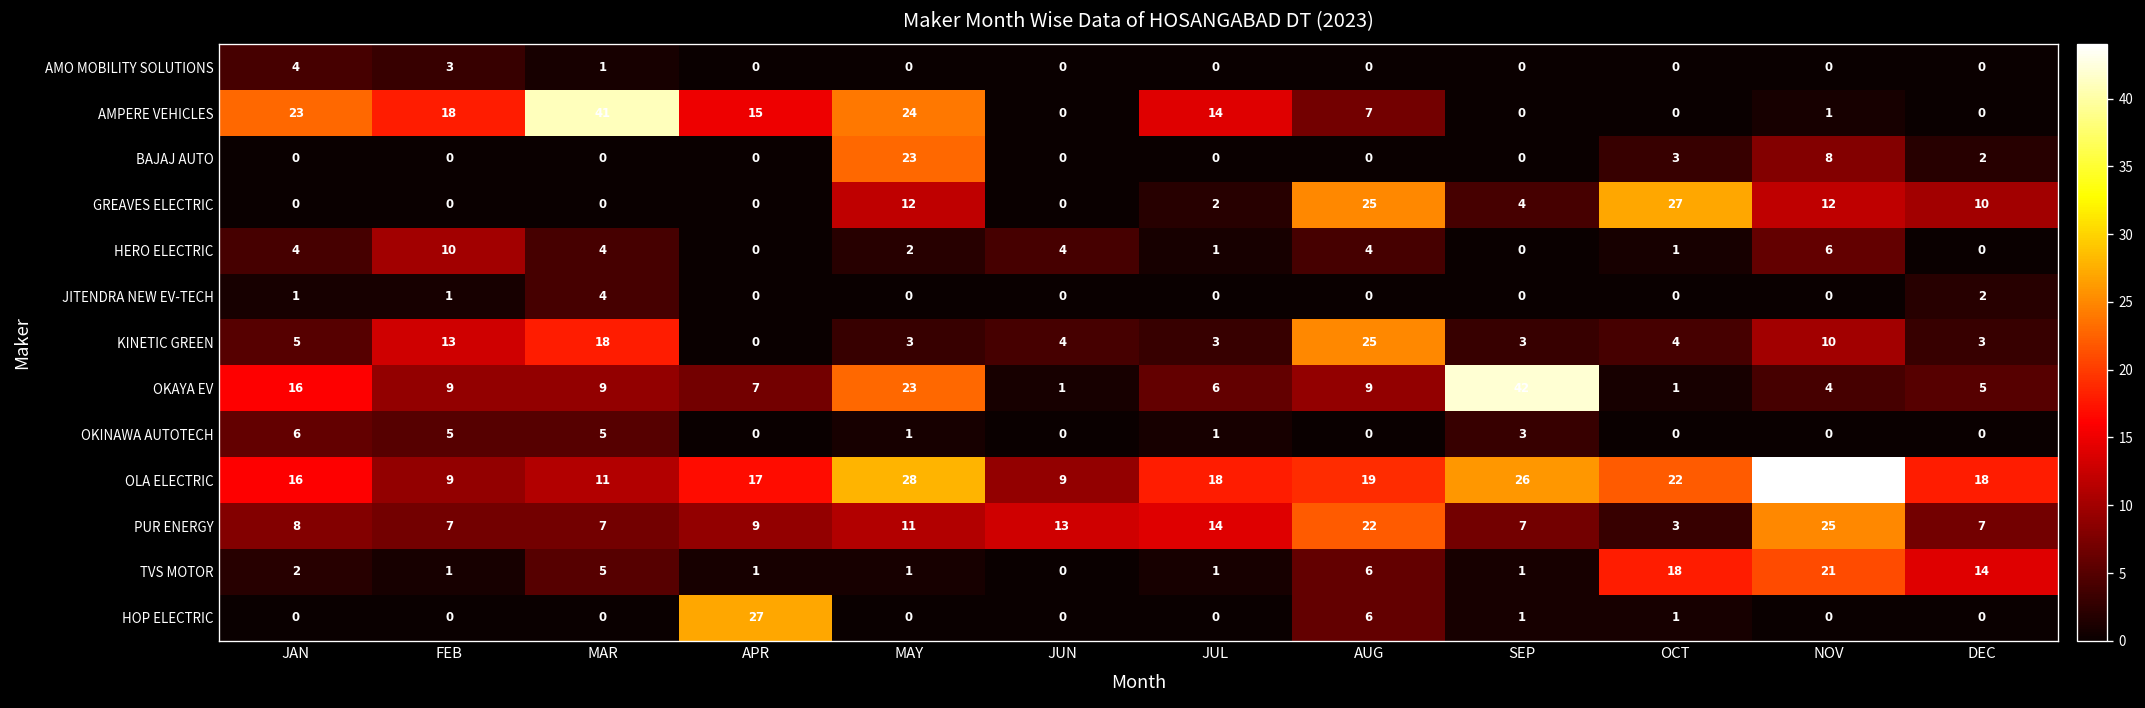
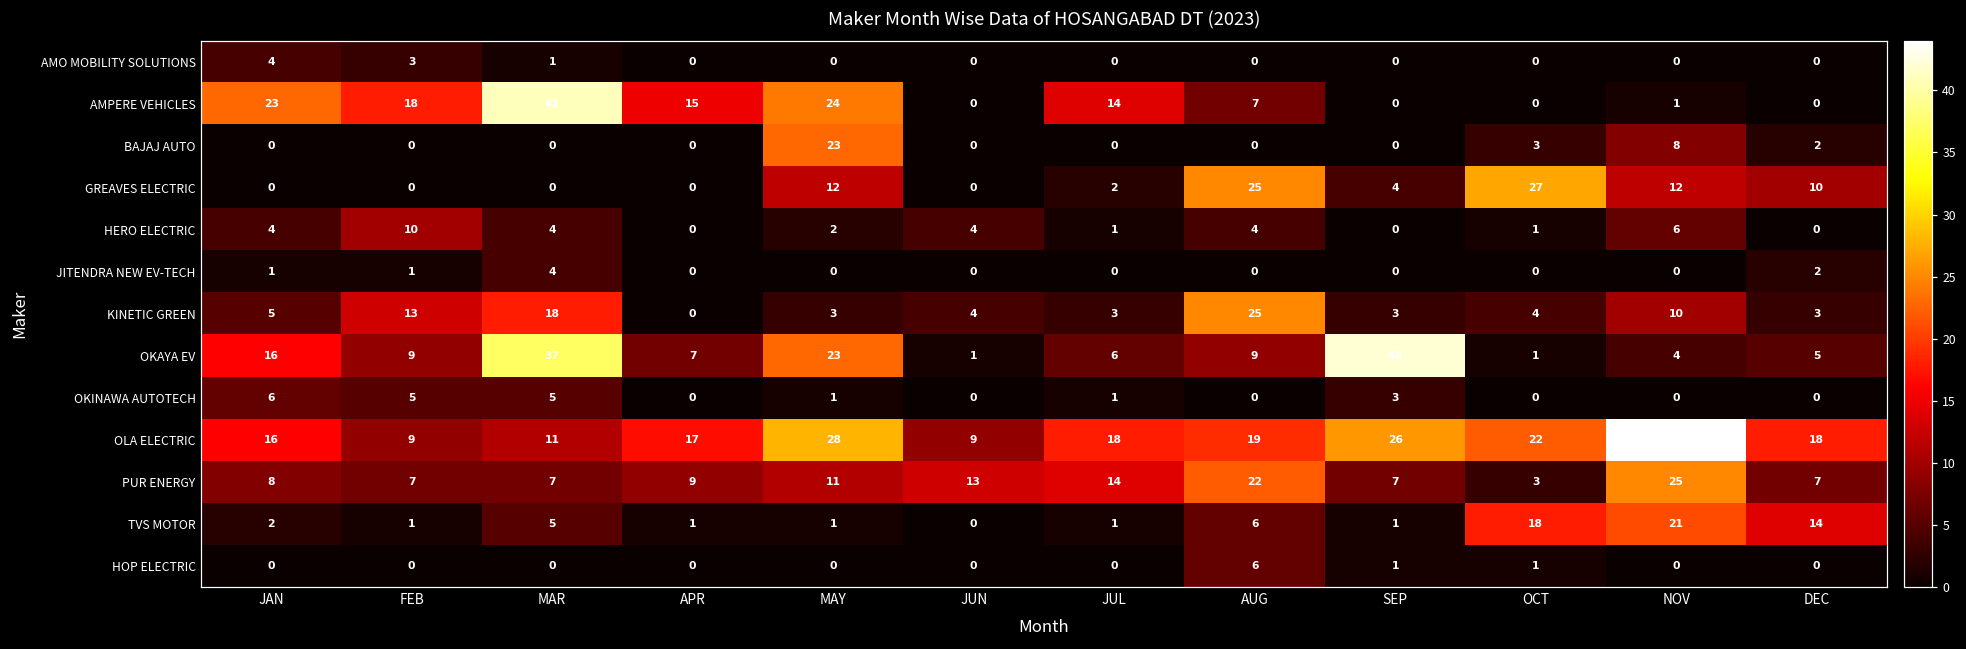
  {
    "AMO MOBILITY SOLUTIONS": {
      "JAN": 4,
      "FEB": 3,
      "MAR": 1,
      "APR": 0,
      "MAY": 0,
      "JUN": 0,
      "JUL": 0,
      "AUG": 0,
      "SEP": 0,
      "OCT": 0,
      "NOV": 0,
      "DEC": 0
    },
    "AMPERE VEHICLES": {
      "JAN": 23,
      "FEB": 18,
      "MAR": 41,
      "APR": 15,
      "MAY": 24,
      "JUN": 0,
      "JUL": 14,
      "AUG": 7,
      "SEP": 0,
      "OCT": 0,
      "NOV": 1,
      "DEC": 0
    },
    "BAJAJ AUTO": {
      "JAN": 0,
      "FEB": 0,
      "MAR": 0,
      "APR": 0,
      "MAY": 23,
      "JUN": 0,
      "JUL": 0,
      "AUG": 0,
      "SEP": 0,
      "OCT": 3,
      "NOV": 8,
      "DEC": 2
    },
    "GREAVES ELECTRIC": {
      "JAN": 0,
      "FEB": 0,
      "MAR": 0,
      "APR": 0,
      "MAY": 12,
      "JUN": 0,
      "JUL": 2,
      "AUG": 25,
      "SEP": 4,
      "OCT": 27,
      "NOV": 12,
      "DEC": 10
    },
    "HERO ELECTRIC": {
      "JAN": 4,
      "FEB": 10,
      "MAR": 4,
      "APR": 0,
      "MAY": 2,
      "JUN": 4,
      "JUL": 1,
      "AUG": 4,
      "SEP": 0,
      "OCT": 1,
      "NOV": 6,
      "DEC": 0
    },
    "JITENDRA NEW EV-TECH": {
      "JAN": 1,
      "FEB": 1,
      "MAR": 4,
      "APR": 0,
      "MAY": 0,
      "JUN": 0,
      "JUL": 0,
      "AUG": 0,
      "SEP": 0,
      "OCT": 0,
      "NOV": 0,
      "DEC": 2
    },
    "KINETIC GREEN": {
      "JAN": 5,
      "FEB": 13,
      "MAR": 18,
      "APR": 0,
      "MAY": 3,
      "JUN": 4,
      "JUL": 3,
      "AUG": 25,
      "SEP": 3,
      "OCT": 4,
      "NOV": 10,
      "DEC": 3
    },
    "OKAYA EV": {
      "JAN": 16,
      "FEB": 9,
-     "MAR": 9,
+     "MAR": 37,
      "APR": 7,
      "MAY": 23,
      "JUN": 1,
      "JUL": 6,
      "AUG": 9,
      "OCT": 1,
      "NOV": 4,
      "DEC": 5
    },
    "OKINAWA AUTOTECH": {
      "JAN": 6,
      "FEB": 5,
      "MAR": 5,
      "APR": 0,
      "MAY": 1,
      "JUN": 0,
      "JUL": 1,
      "AUG": 0,
      "SEP": 3,
      "OCT": 0,
      "NOV": 0,
      "DEC": 0
    },
    "OLA ELECTRIC": {
      "JAN": 16,
      "FEB": 9,
      "MAR": 11,
      "APR": 17,
      "MAY": 28,
      "JUN": 9,
      "JUL": 18,
      "AUG": 19,
      "SEP": 26,
      "OCT": 22,
      "DEC": 18
    },
    "PUR ENERGY": {
      "JAN": 8,
      "FEB": 7,
      "MAR": 7,
      "APR": 9,
      "MAY": 11,
      "JUN": 13,
      "JUL": 14,
      "AUG": 22,
      "SEP": 7,
      "OCT": 3,
      "NOV": 25,
      "DEC": 7
    },
    "TVS MOTOR": {
      "JAN": 2,
      "FEB": 1,
      "MAR": 5,
      "APR": 1,
      "MAY": 1,
      "JUN": 0,
      "JUL": 1,
      "AUG": 6,
      "SEP": 1,
      "OCT": 18,
      "NOV": 21,
      "DEC": 14
    },
    "HOP ELECTRIC": {
      "JAN": 0,
      "FEB": 0,
      "MAR": 0,
-     "APR": 27,
+     "APR": 0,
      "MAY": 0,
      "JUN": 0,
      "JUL": 0,
      "AUG": 6,
      "SEP": 1,
      "OCT": 1,
      "NOV": 0,
      "DEC": 0
    }
  }
